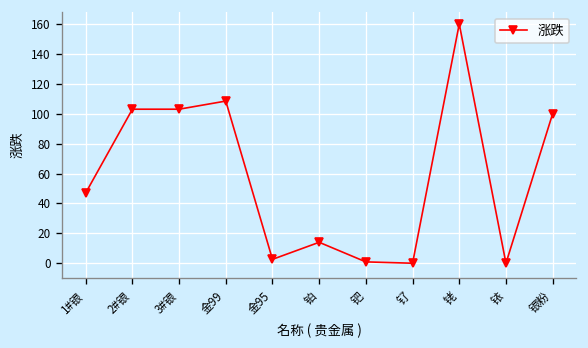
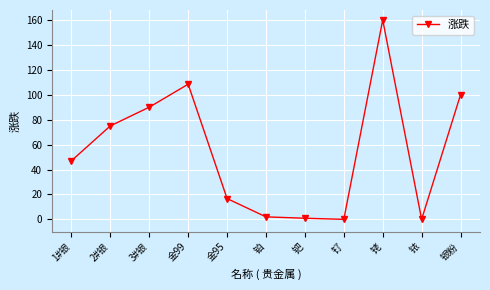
  {
    "1#银": 47,
-   "2#银": 103,
-   "3#银": 103,
+   "2#银": 75,
+   "3#银": 90,
    "金99": 108,
-   "金95": 3,
-   "铂": 14,
+   "金95": 17,
+   "铂": 2,
    "钯": 1,
    "钌": 0,
    "铑": 160,
    "铱": 0,
    "银粉": 100
  }
